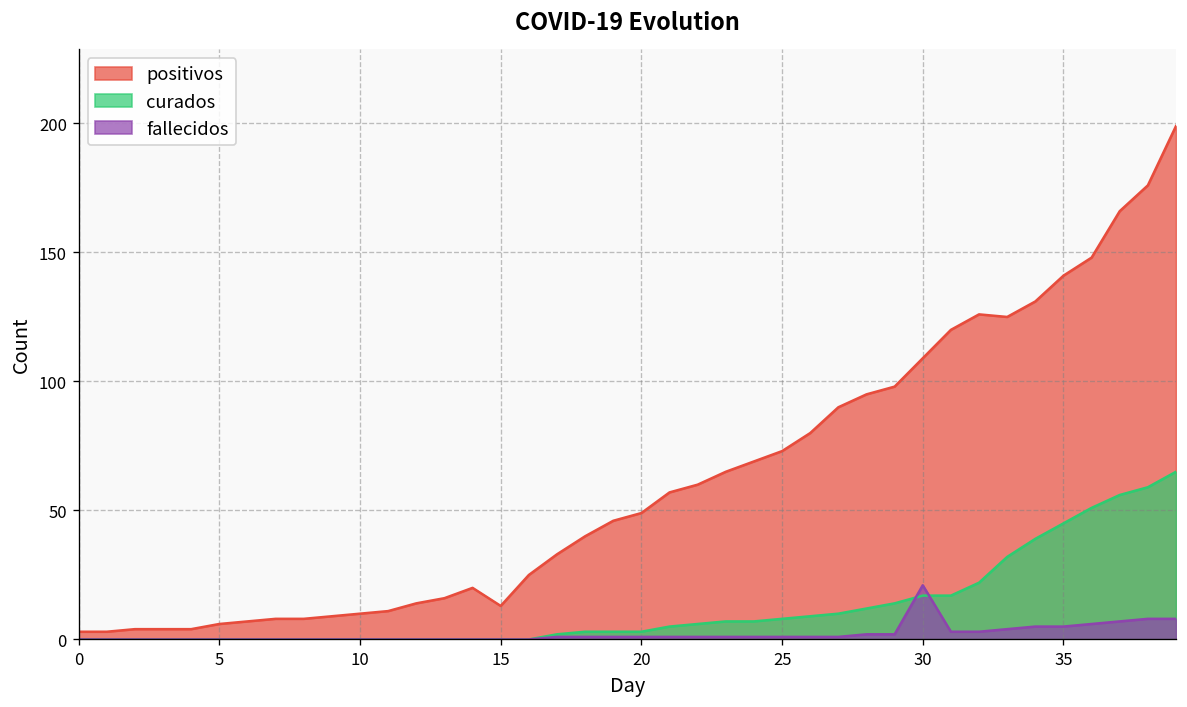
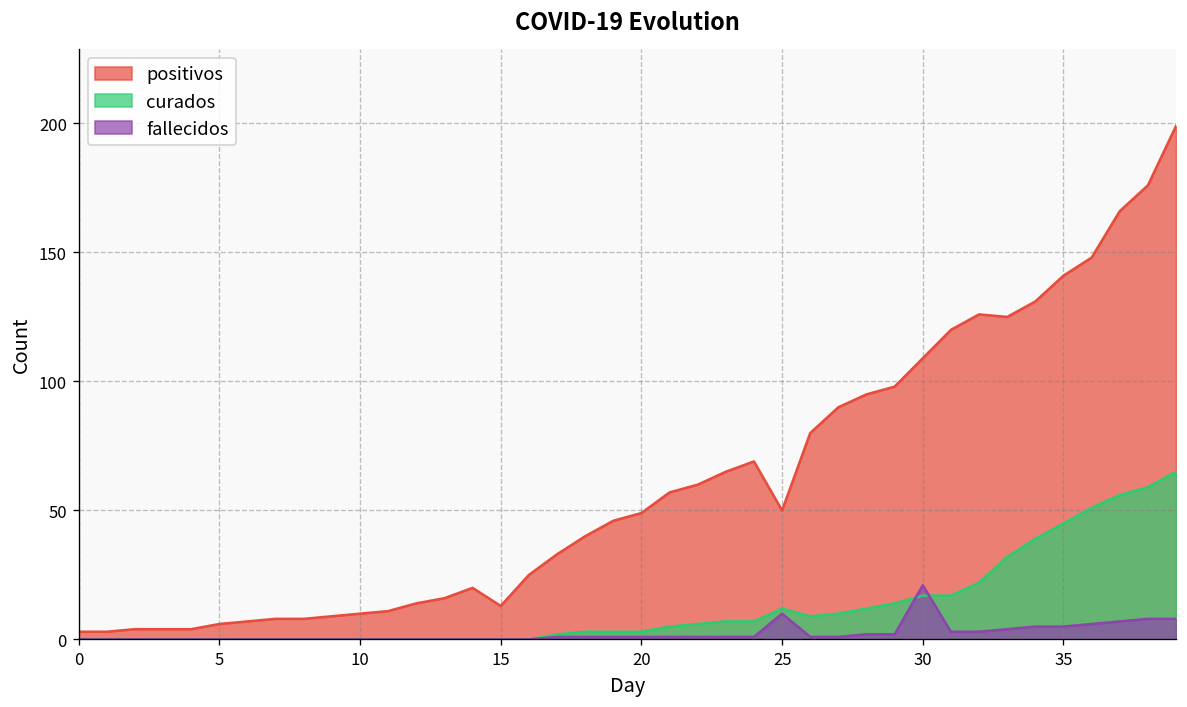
  {
    "positivos": {
      "0": 3,
      "5": 6,
      "10": 10,
      "15": 13,
      "20": 49,
-     "25": 73,
+     "25": 50,
      "30": 109,
      "35": 141
    },
    "curados": {
      "20": 3,
-     "25": 8,
+     "25": 12,
      "30": 17,
      "35": 45
    },
    "fallecidos": {
      "20": 1,
-     "25": 1,
+     "25": 10,
      "30": 21,
      "35": 5
    }
  }
